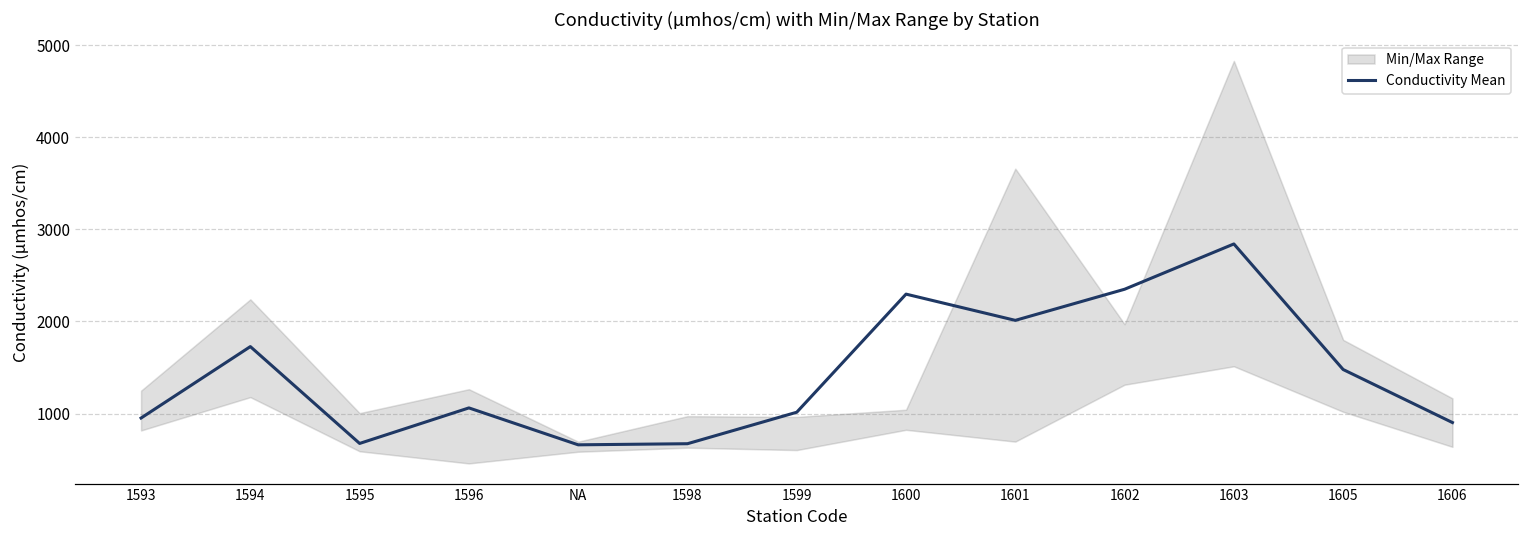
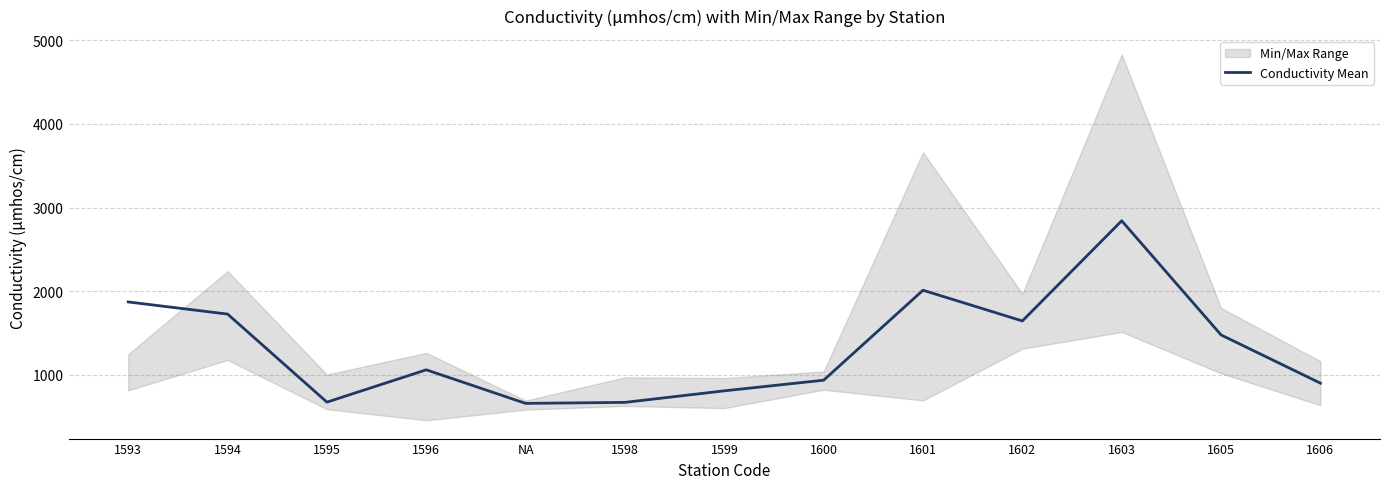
  {
    "Conductivity Mean": {
-     "1593": 1000,
+     "1593": 1900,
      "1594": 1700,
      "1595": 700,
      "1596": 1100,
      "NA": 700,
      "1598": 700,
-     "1599": 1000,
-     "1600": 2300,
+     "1599": 800,
+     "1600": 900,
      "1601": 2000,
-     "1602": 2400,
+     "1602": 1600,
      "1603": 2800,
      "1605": 1500,
      "1606": 900
    }
  }
